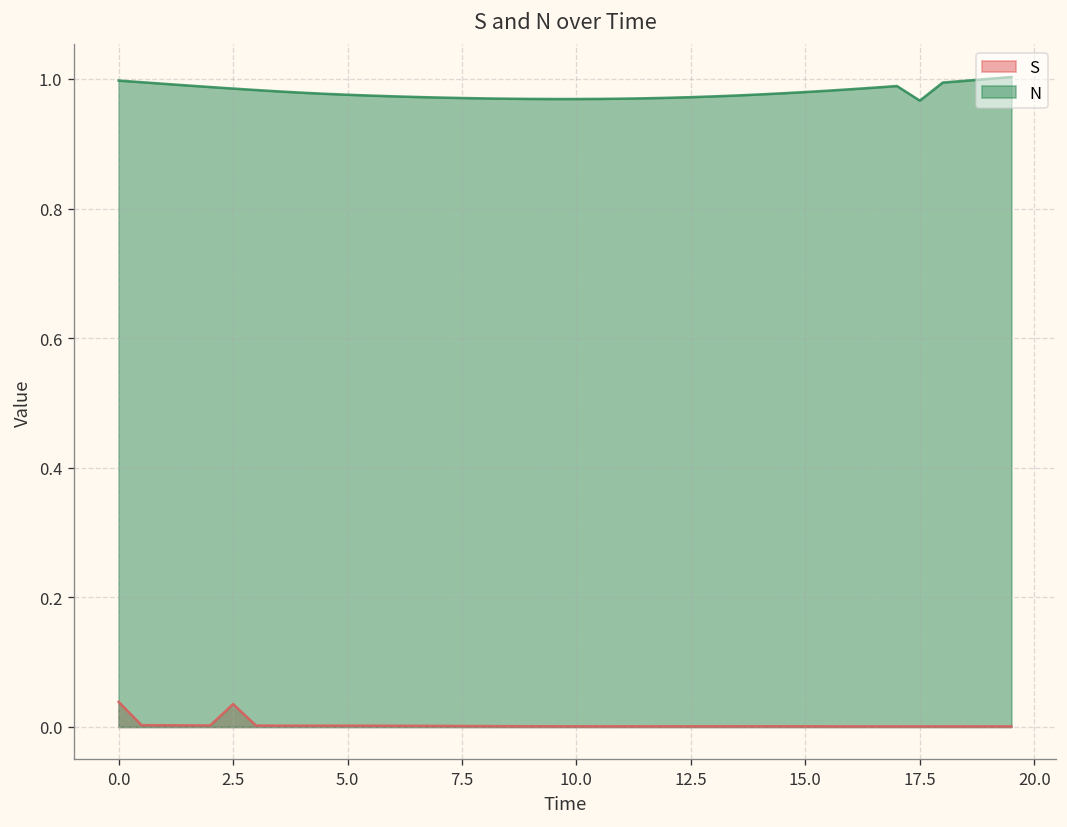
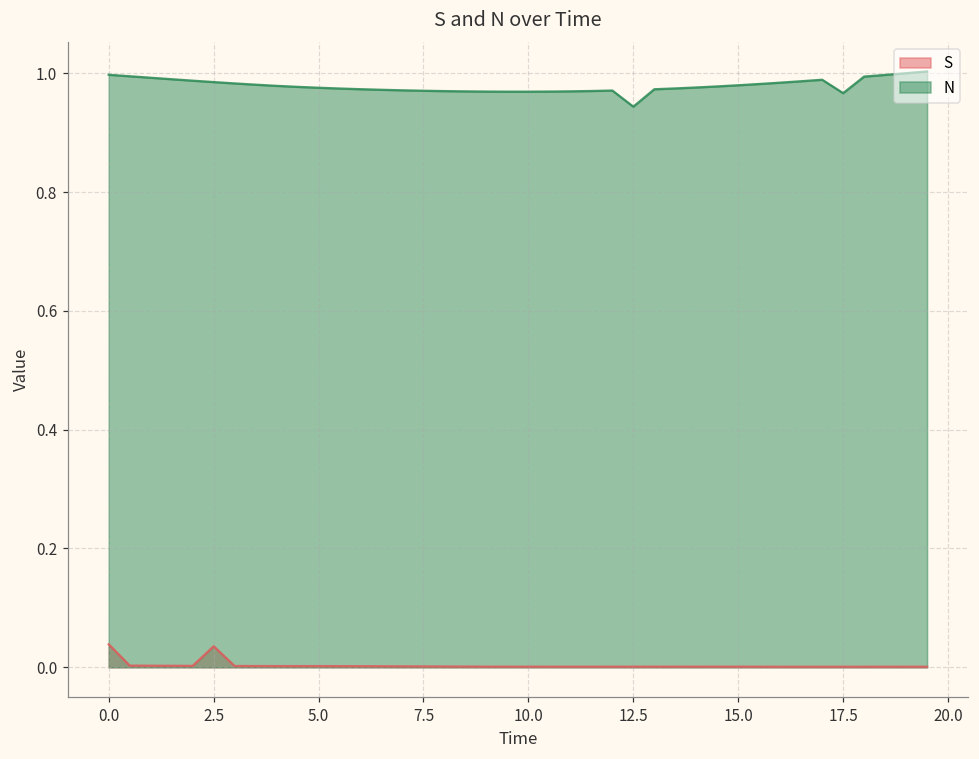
  {
    "S": {
      "0.0": 0.04,
      "2.5": 0.04,
      "5.0": 0.00,
      "7.5": 0.00,
      "10.0": 0.00,
      "12.5": 0.00,
      "15.0": 0.00,
      "17.5": 0.00
    },
    "N": {
      "0.0": 1.00,
      "2.5": 0.99,
      "5.0": 0.98,
      "7.5": 0.97,
      "10.0": 0.97,
-     "12.5": 0.97,
+     "12.5": 0.94,
      "15.0": 0.98,
      "17.5": 0.97
    }
  }
